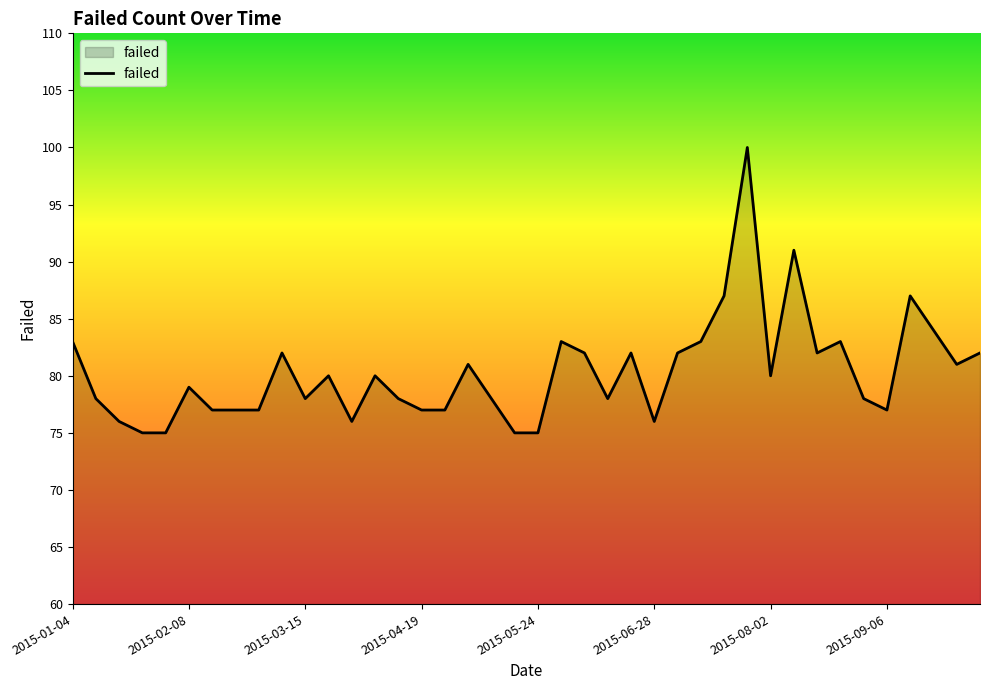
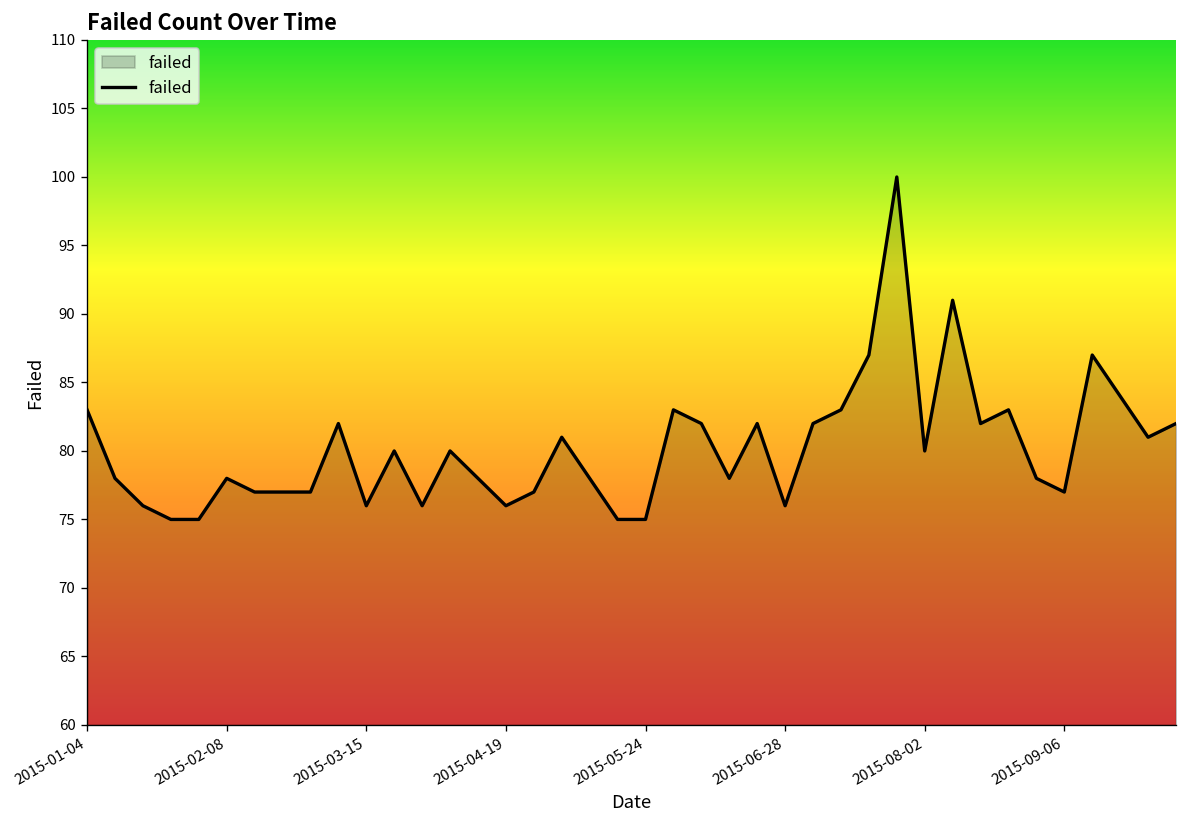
  {
    "2015-01-04": 83,
-   "2015-02-08": 79,
-   "2015-03-15": 78,
-   "2015-04-19": 77,
+   "2015-02-08": 78,
+   "2015-03-15": 76,
+   "2015-04-19": 76,
    "2015-05-24": 75,
    "2015-06-28": 76,
    "2015-08-02": 80,
    "2015-09-06": 77
  }
